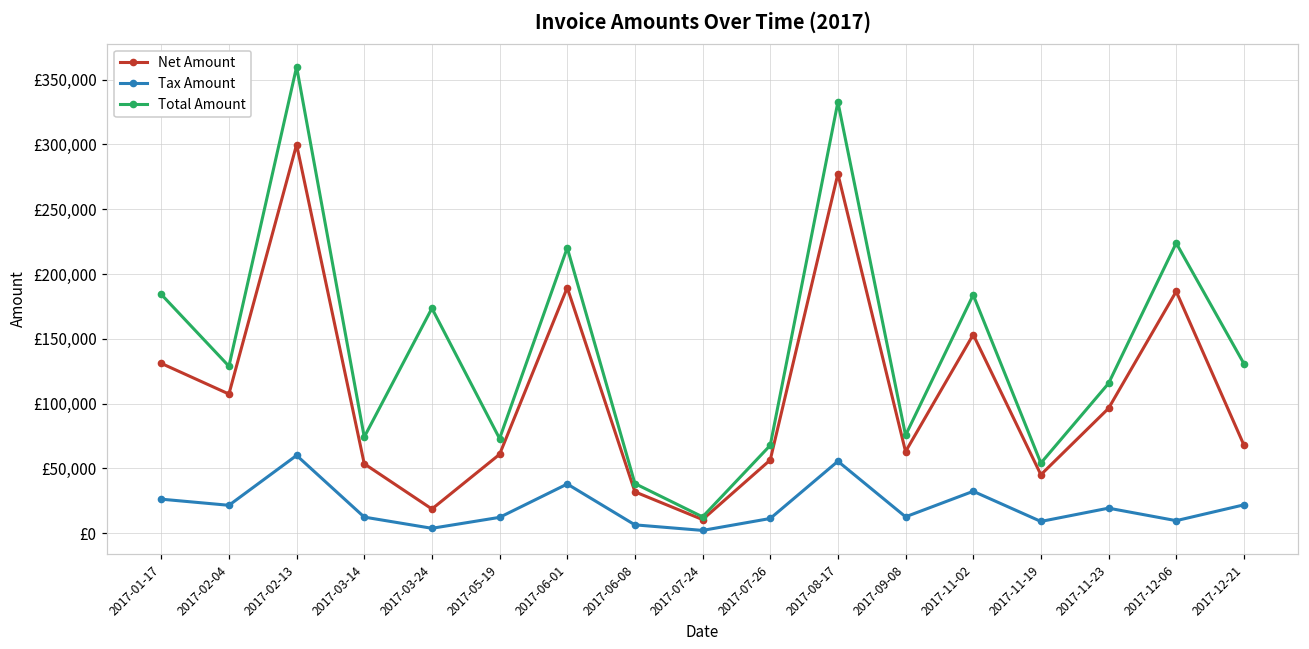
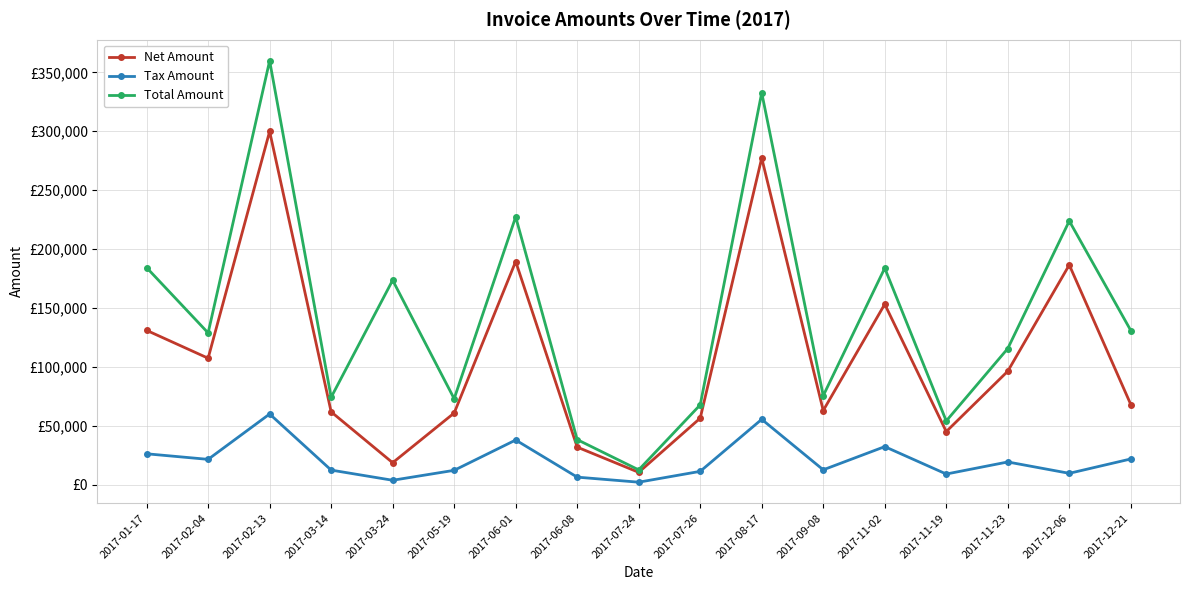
  {
    "Net Amount": {
      "2017-01-17": "£131,000",
      "2017-02-04": "£107,000",
      "2017-02-13": "£300,000",
-     "2017-03-14": "£54,000",
+     "2017-03-14": "£62,000",
      "2017-03-24": "£19,000",
      "2017-05-19": "£61,000",
      "2017-06-01": "£189,000",
      "2017-06-08": "£32,000",
      "2017-07-26": "£56,000",
      "2017-08-17": "£277,000",
      "2017-09-08": "£63,000",
      "2017-11-02": "£153,000",
      "2017-11-19": "£45,000",
      "2017-11-23": "£96,000",
      "2017-12-06": "£187,000",
      "2017-12-21": "£68,000"
    },
    "Tax Amount": {
      "2017-01-17": "£26,000",
      "2017-02-04": "£21,000",
      "2017-02-13": "£60,000",
      "2017-03-14": "£12,000",
      "2017-03-24": "£4,000",
      "2017-05-19": "£12,000",
      "2017-06-01": "£38,000",
      "2017-06-08": "£6,000",
      "2017-07-24": "£2,000",
      "2017-07-26": "£11,000",
      "2017-08-17": "£55,000",
      "2017-09-08": "£13,000",
      "2017-11-02": "£32,000",
      "2017-11-19": "£9,000",
      "2017-11-23": "£19,000",
      "2017-12-06": "£10,000",
      "2017-12-21": "£22,000"
    },
    "Total Amount": {
      "2017-01-17": "£184,000",
      "2017-02-04": "£129,000",
      "2017-02-13": "£360,000",
      "2017-03-14": "£74,000",
      "2017-03-24": "£174,000",
      "2017-05-19": "£73,000",
-     "2017-06-01": "£220,000",
+     "2017-06-01": "£227,000",
      "2017-06-08": "£38,000",
      "2017-07-26": "£68,000",
      "2017-08-17": "£333,000",
      "2017-09-08": "£76,000",
      "2017-11-02": "£184,000",
      "2017-11-19": "£54,000",
      "2017-11-23": "£116,000",
      "2017-12-06": "£224,000",
      "2017-12-21": "£131,000"
    }
  }
